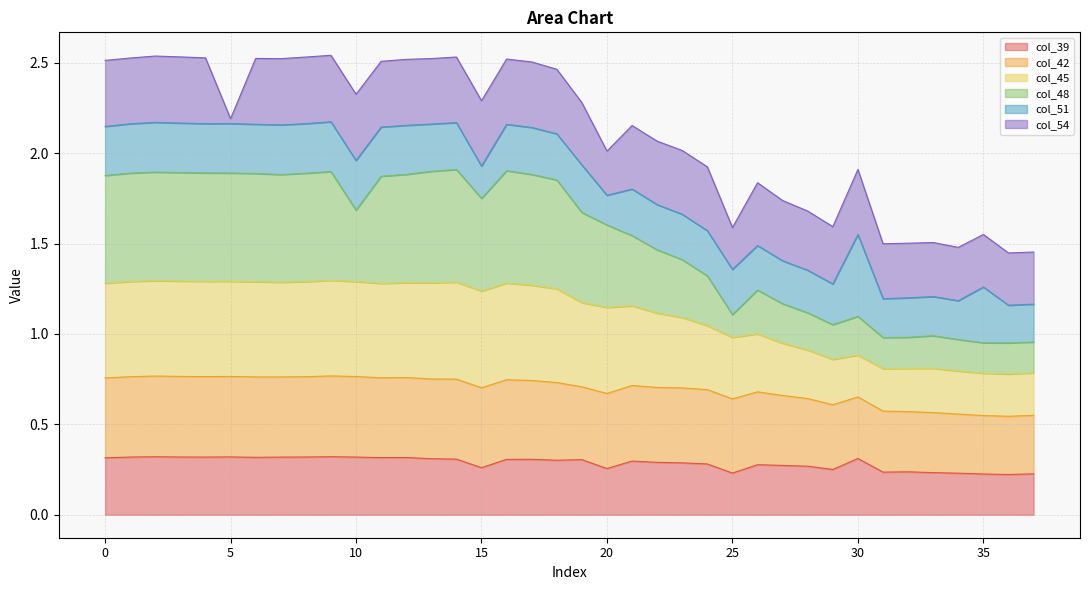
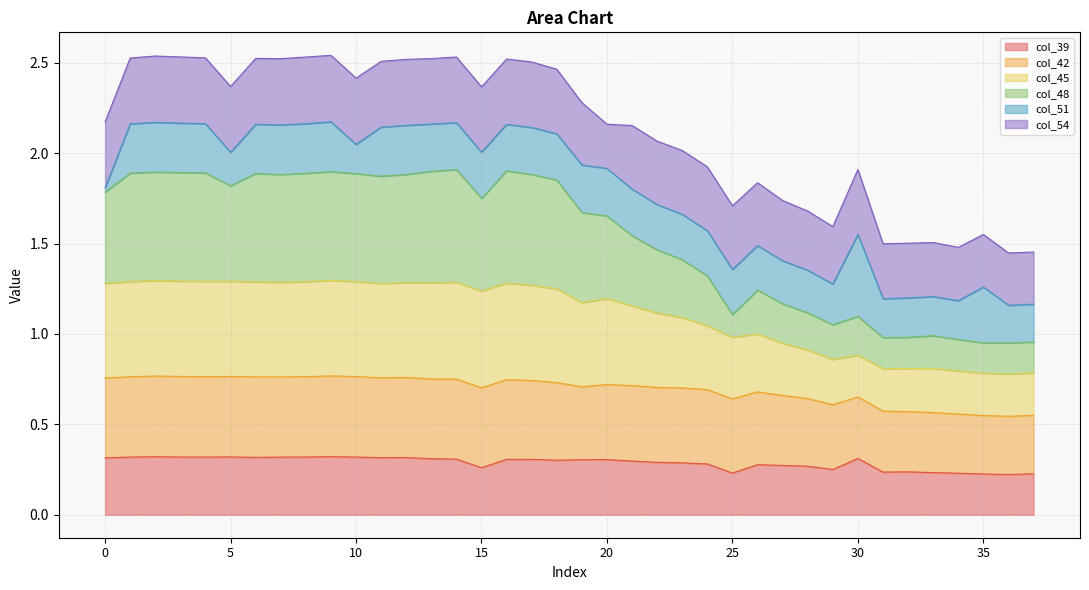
  {
    "col_39": {
      "0": 0.31,
      "5": 0.32,
      "10": 0.32,
      "15": 0.26,
-     "20": 0.26,
+     "20": 0.31,
      "25": 0.23,
      "30": 0.31,
      "35": 0.23
    },
    "col_48": {
-     "0": 0.60,
-     "5": 0.60,
-     "10": 0.39,
+     "0": 0.50,
+     "5": 0.53,
+     "10": 0.60,
      "15": 0.51,
      "20": 0.46,
      "25": 0.13,
      "30": 0.21,
      "35": 0.17
    },
    "col_51": {
-     "0": 0.27,
-     "5": 0.27,
-     "10": 0.27,
-     "15": 0.18,
-     "20": 0.16,
+     "0": 0.02,
+     "5": 0.18,
+     "10": 0.16,
+     "15": 0.26,
+     "20": 0.26,
      "25": 0.25,
      "30": 0.45,
      "35": 0.31
    },
    "col_54": {
      "0": 0.37,
-     "5": 0.03,
+     "5": 0.36,
      "10": 0.37,
      "15": 0.36,
      "20": 0.24,
-     "25": 0.23,
+     "25": 0.35,
      "30": 0.36,
      "35": 0.29
    }
  }
